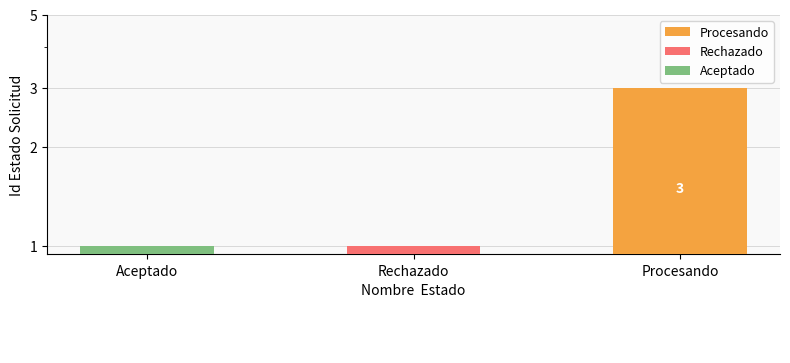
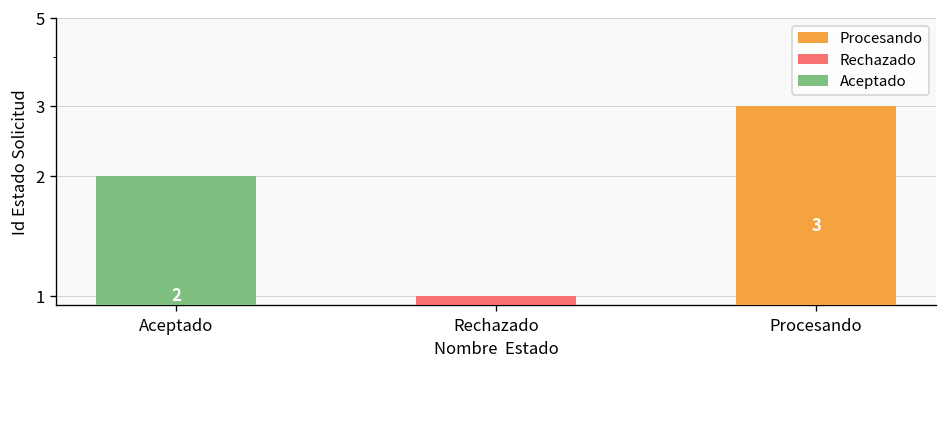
  {
-   "Aceptado": 1,
+   "Aceptado": 2,
    "Rechazado": 1
  }
